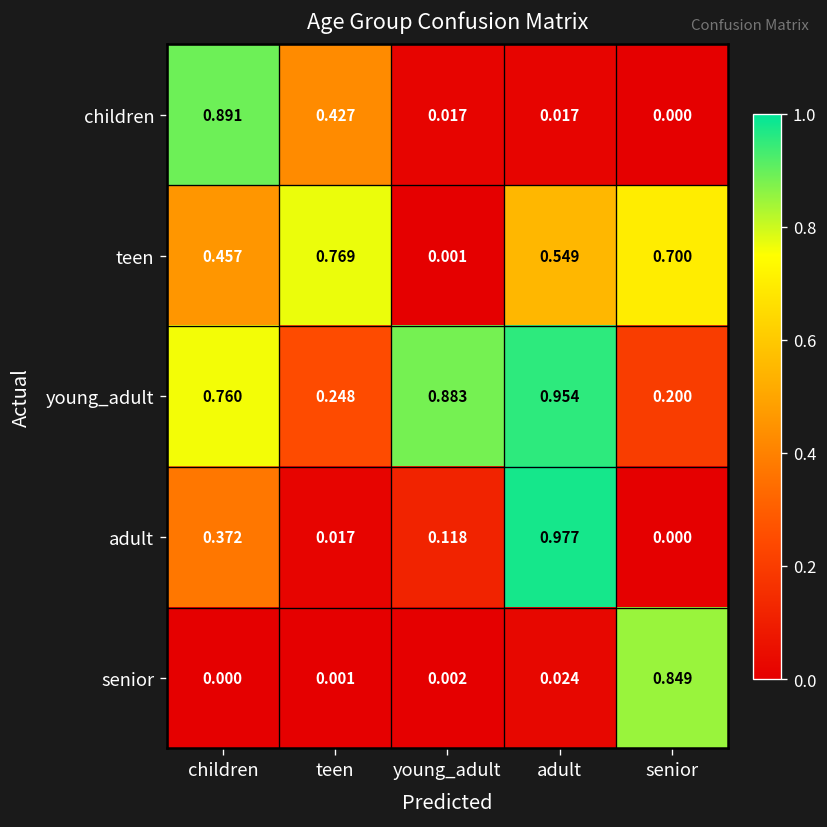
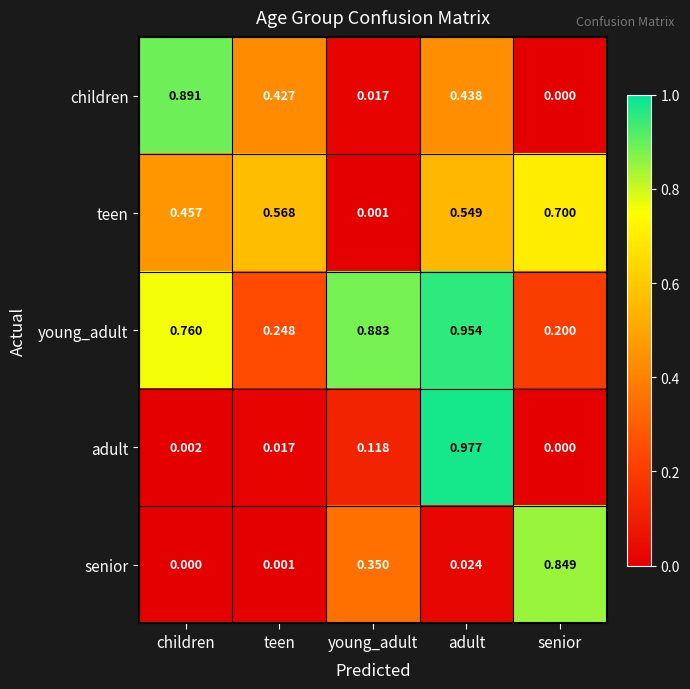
  {
    "children": {
      "children": 0.891,
      "teen": 0.427,
      "young_adult": 0.017,
-     "adult": 0.017,
+     "adult": 0.438,
      "senior": 0.000
    },
    "teen": {
      "children": 0.457,
-     "teen": 0.769,
+     "teen": 0.568,
      "young_adult": 0.001,
      "adult": 0.549,
      "senior": 0.700
    },
    "young_adult": {
      "children": 0.760,
      "teen": 0.248,
      "young_adult": 0.883,
      "adult": 0.954,
      "senior": 0.200
    },
    "adult": {
-     "children": 0.372,
+     "children": 0.002,
      "teen": 0.017,
      "young_adult": 0.118,
      "adult": 0.977,
      "senior": 0.000
    },
    "senior": {
      "children": 0.000,
      "teen": 0.001,
-     "young_adult": 0.002,
+     "young_adult": 0.350,
      "adult": 0.024,
      "senior": 0.849
    }
  }
